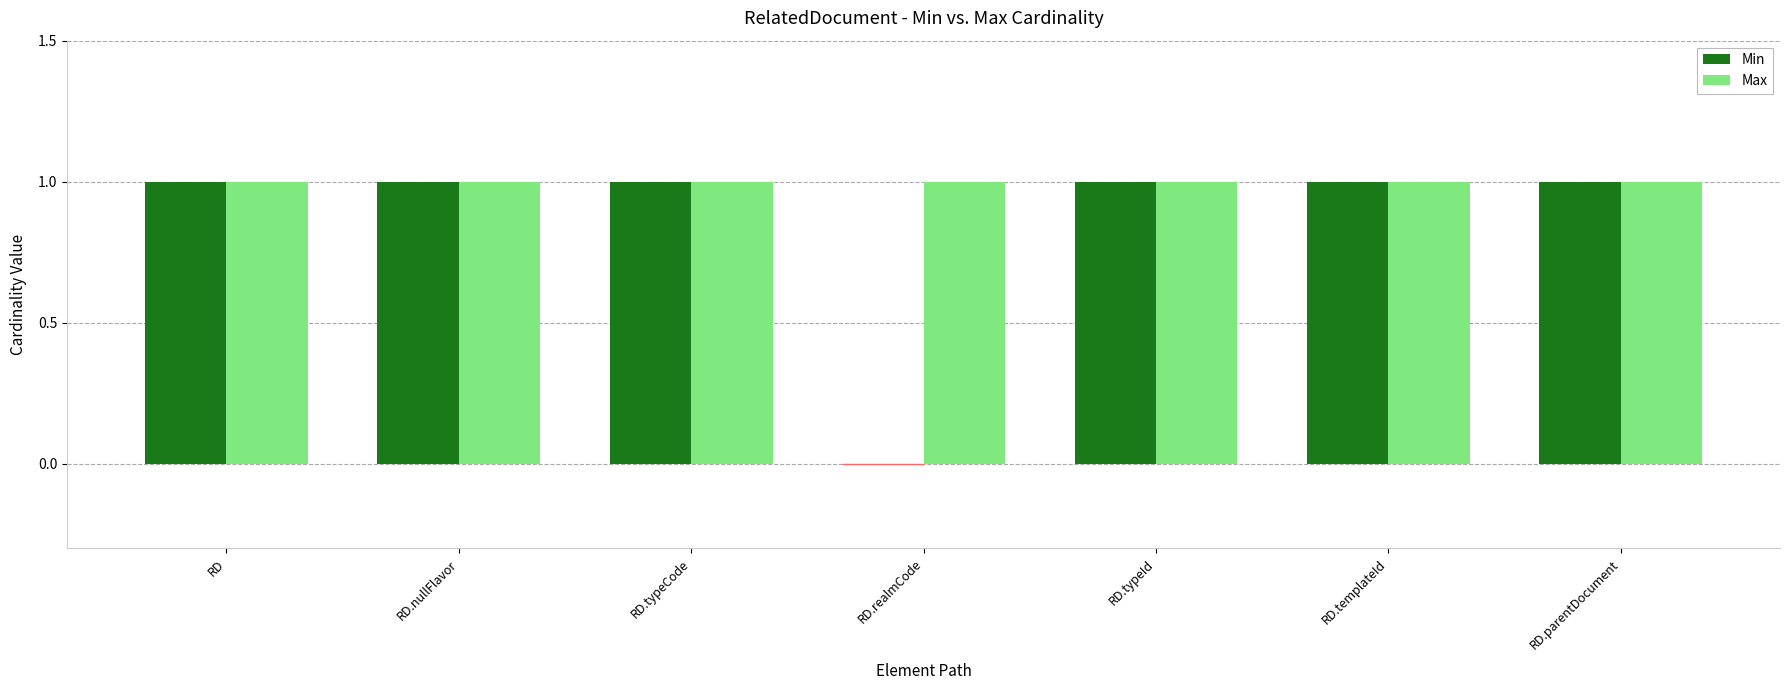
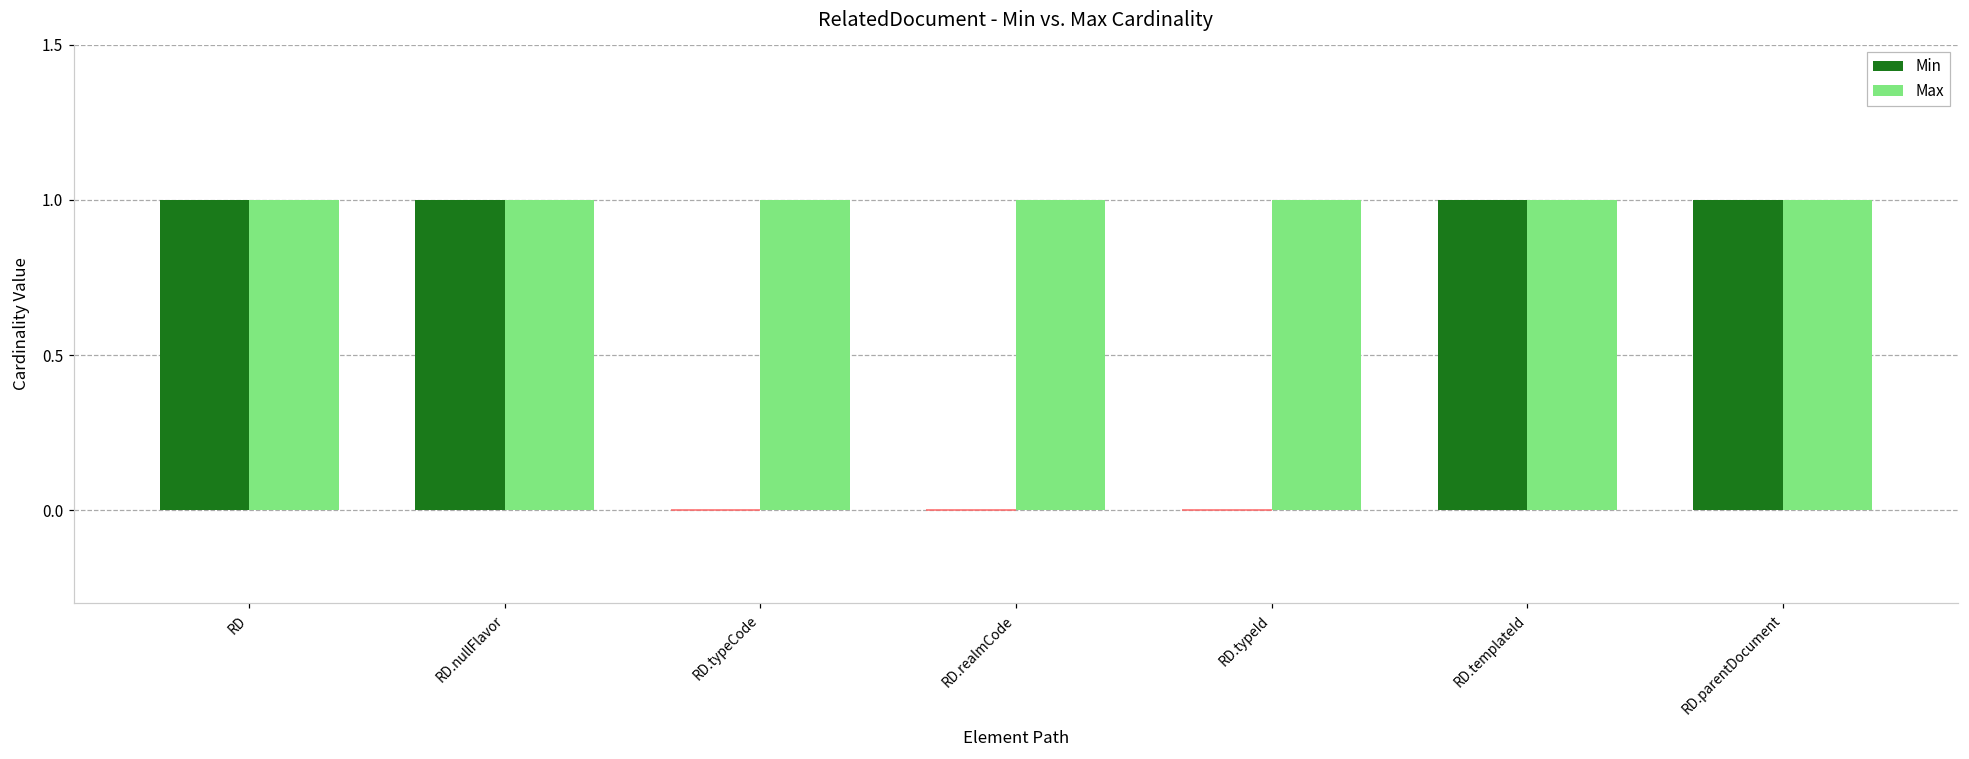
  {
    "Min": {
      "RD": 1,
      "RD.nullFlavor": 1,
-     "RD.typeCode": 1,
+     "RD.typeCode": 0,
      "RD.realmCode": 0,
-     "RD.typeId": 1,
+     "RD.typeId": 0,
      "RD.templateId": 1,
      "RD.parentDocument": 1
    },
    "Max": {
      "RD": 1,
      "RD.nullFlavor": 1,
      "RD.typeCode": 1,
      "RD.realmCode": 1,
      "RD.typeId": 1,
      "RD.templateId": 1,
      "RD.parentDocument": 1
    }
  }
